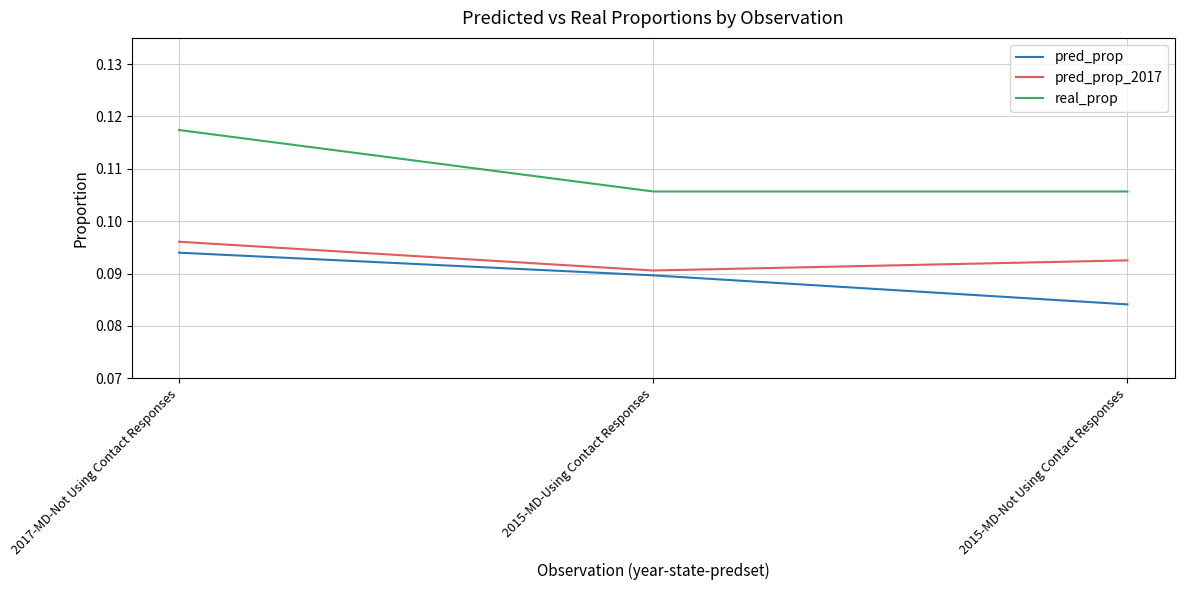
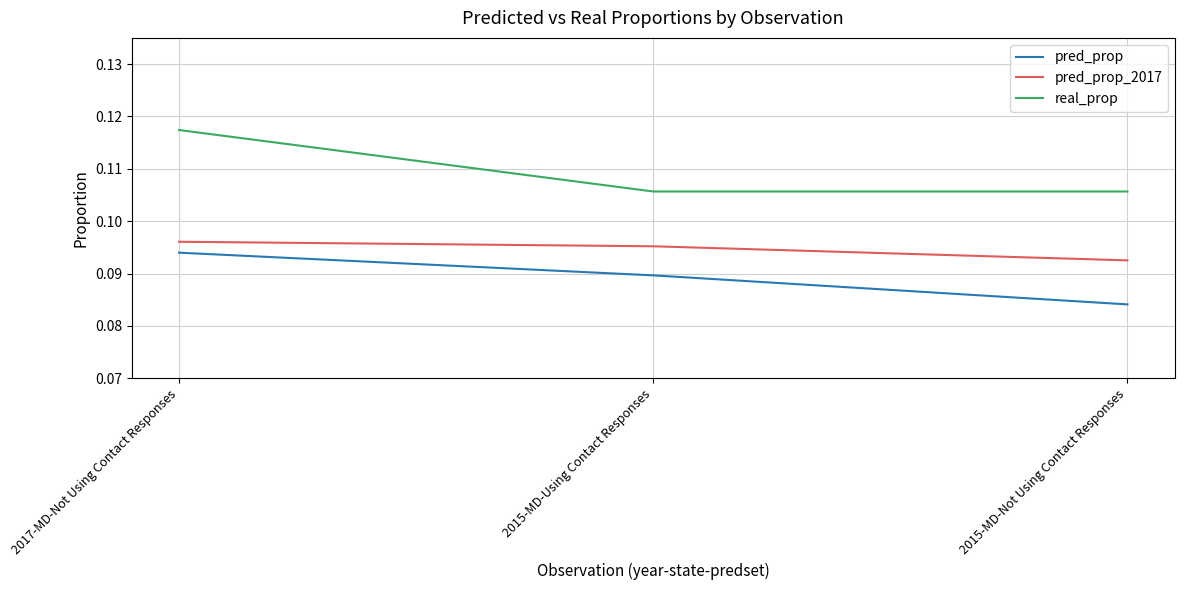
  {
    "pred_prop": {
      "2017-MD-Not Using Contact Responses": 0.094,
      "2015-MD-Using Contact Responses": 0.090,
      "2015-MD-Not Using Contact Responses": 0.084
    },
    "pred_prop_2017": {
      "2017-MD-Not Using Contact Responses": 0.096,
-     "2015-MD-Using Contact Responses": 0.091,
+     "2015-MD-Using Contact Responses": 0.095,
      "2015-MD-Not Using Contact Responses": 0.093
    },
    "real_prop": {
      "2017-MD-Not Using Contact Responses": 0.117,
      "2015-MD-Using Contact Responses": 0.106,
      "2015-MD-Not Using Contact Responses": 0.106
    }
  }
